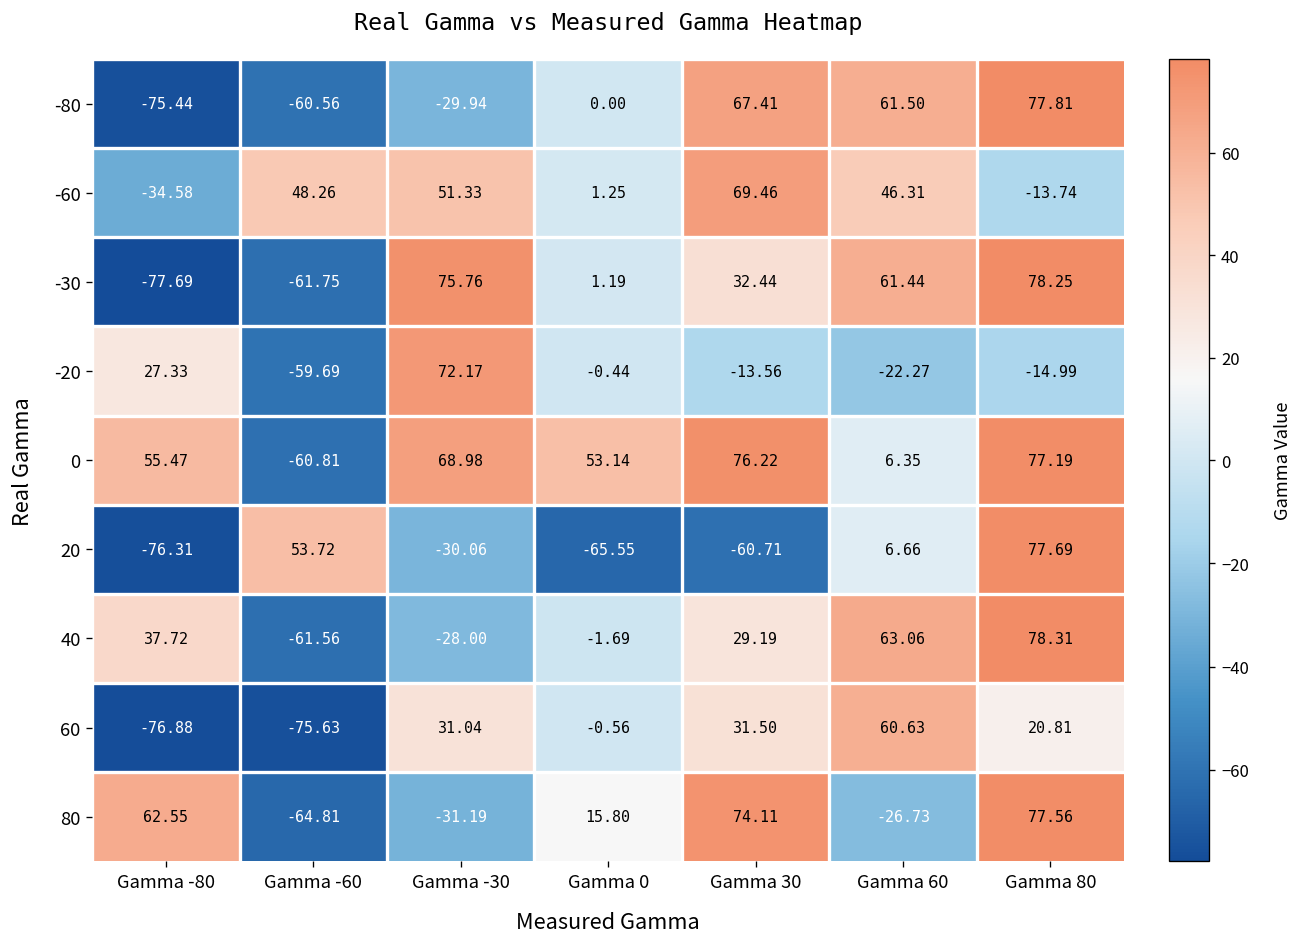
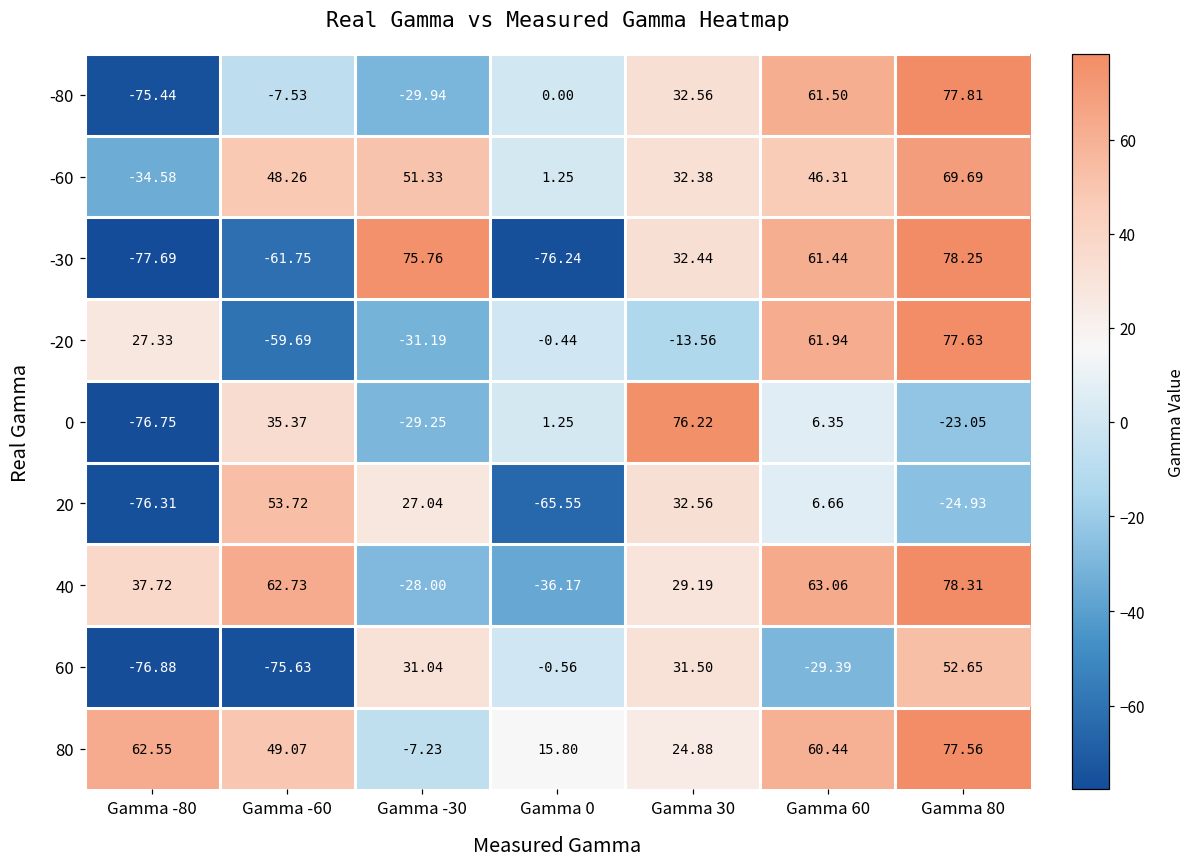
  {
    "-80": {
      "Gamma -80": -75.44,
-     "Gamma -60": -60.56,
+     "Gamma -60": -7.53,
      "Gamma -30": -29.94,
      "Gamma 0": 0.00,
-     "Gamma 30": 67.41,
+     "Gamma 30": 32.56,
      "Gamma 60": 61.50,
      "Gamma 80": 77.81
    },
    "-60": {
      "Gamma -80": -34.58,
      "Gamma -60": 48.26,
      "Gamma -30": 51.33,
      "Gamma 0": 1.25,
-     "Gamma 30": 69.46,
+     "Gamma 30": 32.38,
      "Gamma 60": 46.31,
-     "Gamma 80": -13.74
+     "Gamma 80": 69.69
    },
    "-30": {
      "Gamma -80": -77.69,
      "Gamma -60": -61.75,
      "Gamma -30": 75.76,
-     "Gamma 0": 1.19,
+     "Gamma 0": -76.24,
      "Gamma 30": 32.44,
      "Gamma 60": 61.44,
      "Gamma 80": 78.25
    },
    "-20": {
      "Gamma -80": 27.33,
      "Gamma -60": -59.69,
-     "Gamma -30": 72.17,
+     "Gamma -30": -31.19,
      "Gamma 0": -0.44,
      "Gamma 30": -13.56,
-     "Gamma 60": -22.27,
-     "Gamma 80": -14.99
+     "Gamma 60": 61.94,
+     "Gamma 80": 77.63
    },
    "0": {
-     "Gamma -80": 55.47,
-     "Gamma -60": -60.81,
-     "Gamma -30": 68.98,
-     "Gamma 0": 53.14,
+     "Gamma -80": -76.75,
+     "Gamma -60": 35.37,
+     "Gamma -30": -29.25,
+     "Gamma 0": 1.25,
      "Gamma 30": 76.22,
      "Gamma 60": 6.35,
-     "Gamma 80": 77.19
+     "Gamma 80": -23.05
    },
    "20": {
      "Gamma -80": -76.31,
      "Gamma -60": 53.72,
-     "Gamma -30": -30.06,
+     "Gamma -30": 27.04,
      "Gamma 0": -65.55,
-     "Gamma 30": -60.71,
+     "Gamma 30": 32.56,
      "Gamma 60": 6.66,
-     "Gamma 80": 77.69
+     "Gamma 80": -24.93
    },
    "40": {
      "Gamma -80": 37.72,
-     "Gamma -60": -61.56,
+     "Gamma -60": 62.73,
      "Gamma -30": -28.00,
-     "Gamma 0": -1.69,
+     "Gamma 0": -36.17,
      "Gamma 30": 29.19,
      "Gamma 60": 63.06,
      "Gamma 80": 78.31
    },
    "60": {
      "Gamma -80": -76.88,
      "Gamma -60": -75.63,
      "Gamma -30": 31.04,
      "Gamma 0": -0.56,
      "Gamma 30": 31.50,
-     "Gamma 60": 60.63,
-     "Gamma 80": 20.81
+     "Gamma 60": -29.39,
+     "Gamma 80": 52.65
    },
    "80": {
      "Gamma -80": 62.55,
-     "Gamma -60": -64.81,
-     "Gamma -30": -31.19,
+     "Gamma -60": 49.07,
+     "Gamma -30": -7.23,
      "Gamma 0": 15.80,
-     "Gamma 30": 74.11,
-     "Gamma 60": -26.73,
+     "Gamma 30": 24.88,
+     "Gamma 60": 60.44,
      "Gamma 80": 77.56
    }
  }
